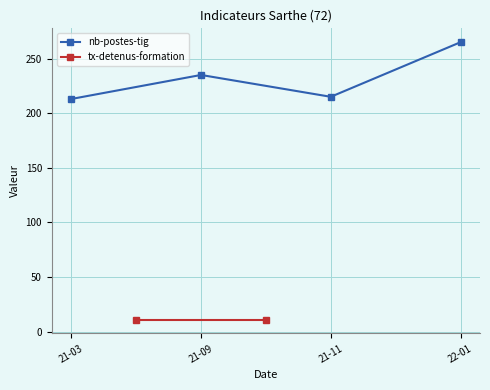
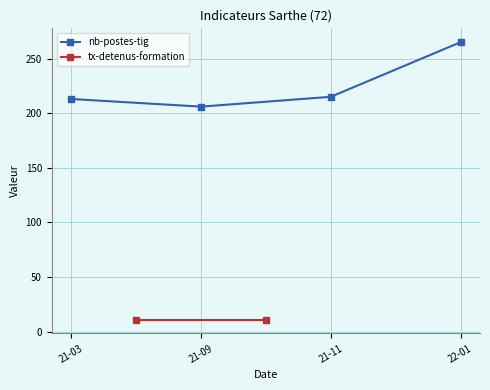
  {
    "nb-postes-tig": {
      "21-03": 213,
-     "21-09": 235,
+     "21-09": 206,
      "21-11": 215,
      "22-01": 265
    }
  }
